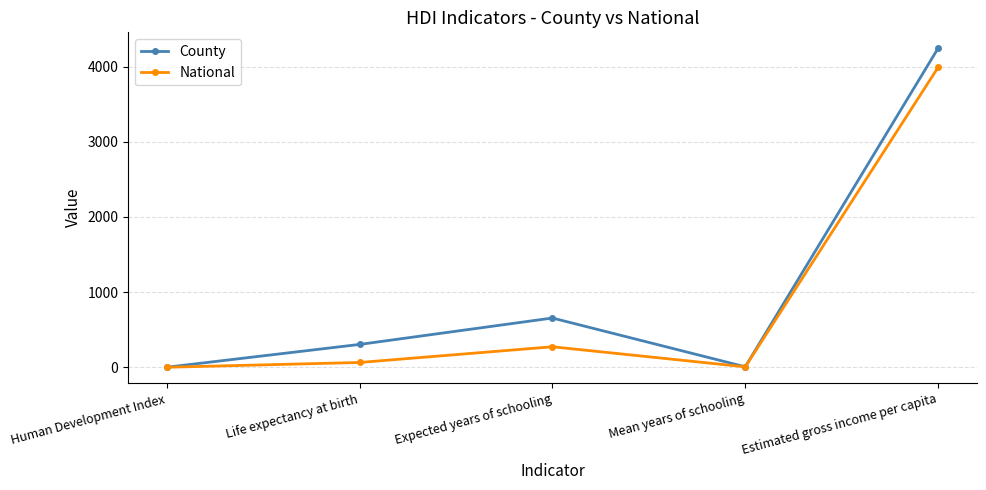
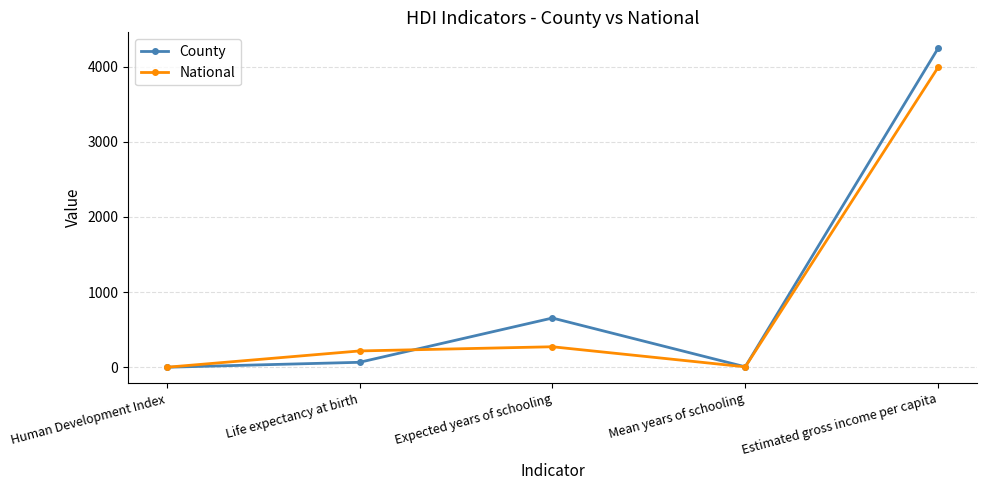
  {
    "County": {
-     "Life expectancy at birth": 300,
+     "Life expectancy at birth": 100,
      "Expected years of schooling": 700,
      "Estimated gross income per capita": 4200
    },
    "National": {
-     "Life expectancy at birth": 100,
+     "Life expectancy at birth": 200,
      "Expected years of schooling": 300,
      "Estimated gross income per capita": 4000
    }
  }
